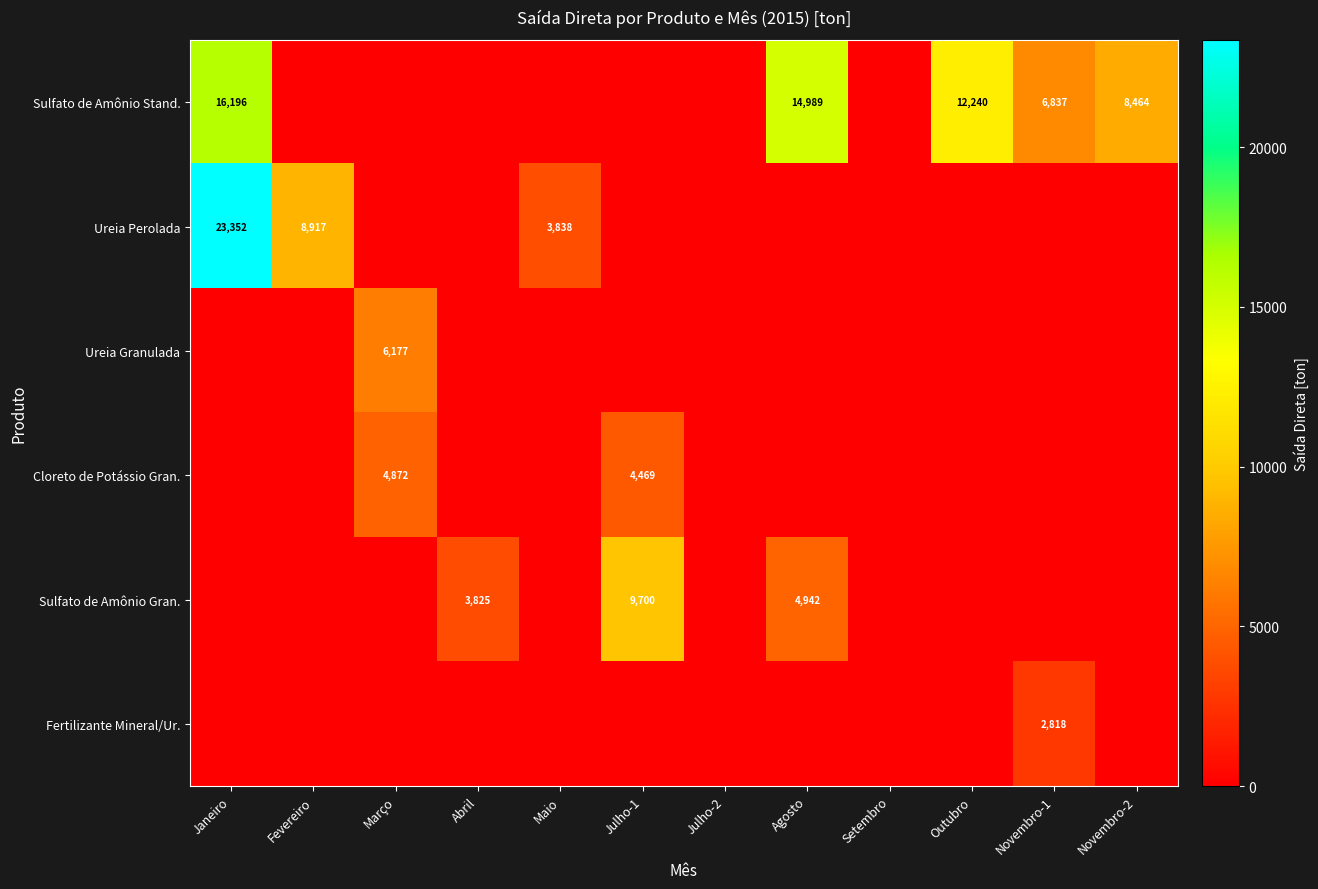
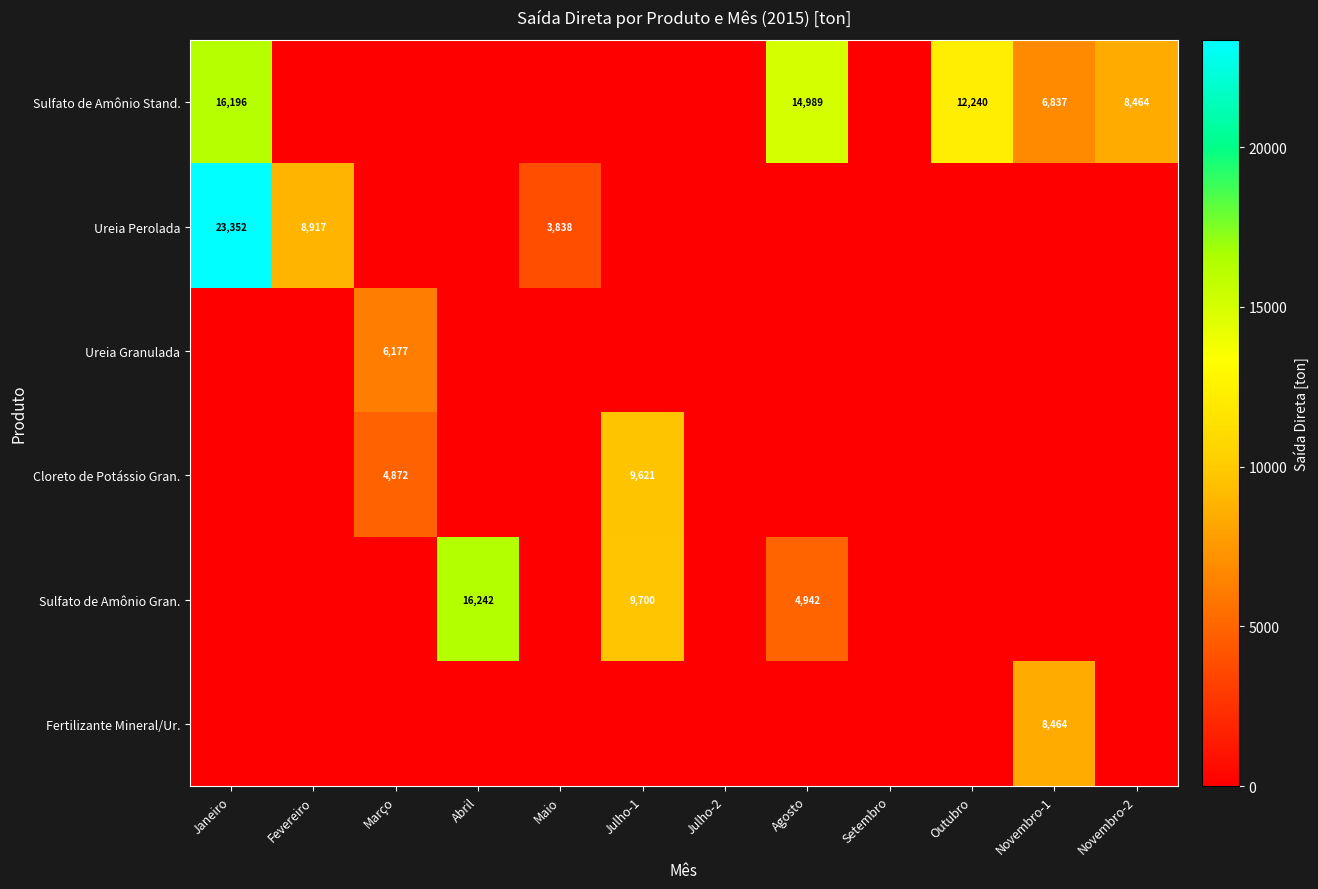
  {
    "Sulfato de Amônio Stand.": {
      "Janeiro": "16,196",
      "Agosto": "14,989",
      "Outubro": "12,240",
      "Novembro-1": "6,837",
      "Novembro-2": "8,464"
    },
    "Ureia Perolada": {
      "Janeiro": "23,352",
      "Fevereiro": "8,917",
      "Maio": "3,838"
    },
    "Ureia Granulada": {
      "Março": "6,177"
    },
    "Cloreto de Potássio Gran.": {
      "Março": "4,872",
-     "Julho-1": "4,469"
+     "Julho-1": "9,621"
    },
    "Sulfato de Amônio Gran.": {
-     "Abril": "3,825",
+     "Abril": "16,242",
      "Julho-1": "9,700",
      "Agosto": "4,942"
    },
    "Fertilizante Mineral/Ur.": {
-     "Novembro-1": "2,818"
+     "Novembro-1": "8,464"
    }
  }
